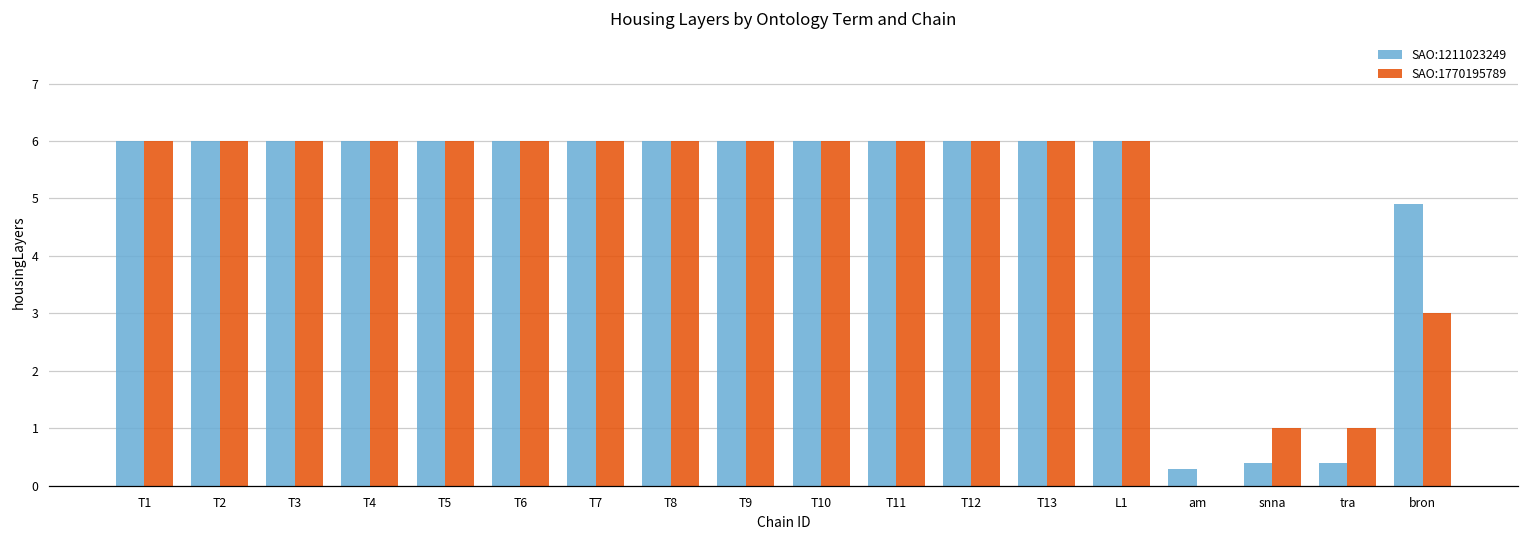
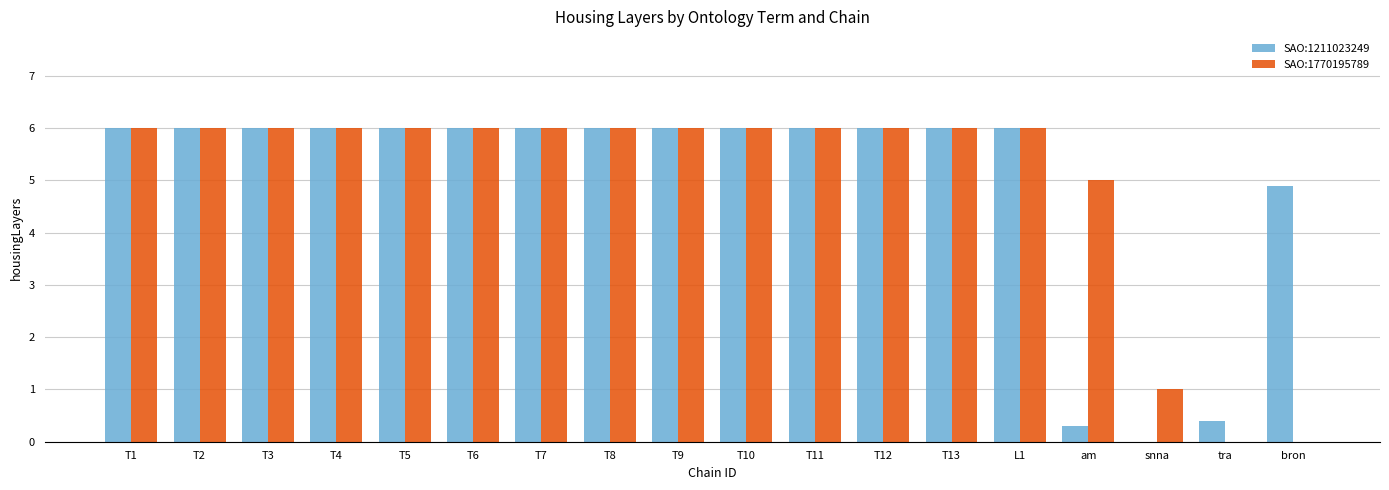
  {
    "SAO:1211023249": {
      "T1": 6.0,
      "T2": 6.0,
      "T3": 6.0,
      "T4": 6.0,
      "T5": 6.0,
      "T6": 6.0,
      "T7": 6.0,
      "T8": 6.0,
      "T9": 6.0,
      "T10": 6.0,
      "T11": 6.0,
      "T12": 6.0,
      "T13": 6.0,
      "L1": 6.0,
      "am": 0.3,
-     "snna": 0.4,
+     "snna": 0.0,
      "tra": 0.4,
      "bron": 4.9
    },
    "SAO:1770195789": {
      "T1": 6,
      "T2": 6,
      "T3": 6,
      "T4": 6,
      "T5": 6,
      "T6": 6,
      "T7": 6,
      "T8": 6,
      "T9": 6,
      "T10": 6,
      "T11": 6,
      "T12": 6,
      "T13": 6,
      "L1": 6,
-     "am": 0,
+     "am": 5,
      "snna": 1,
-     "tra": 1,
-     "bron": 3
+     "tra": 0,
+     "bron": 0
    }
  }
